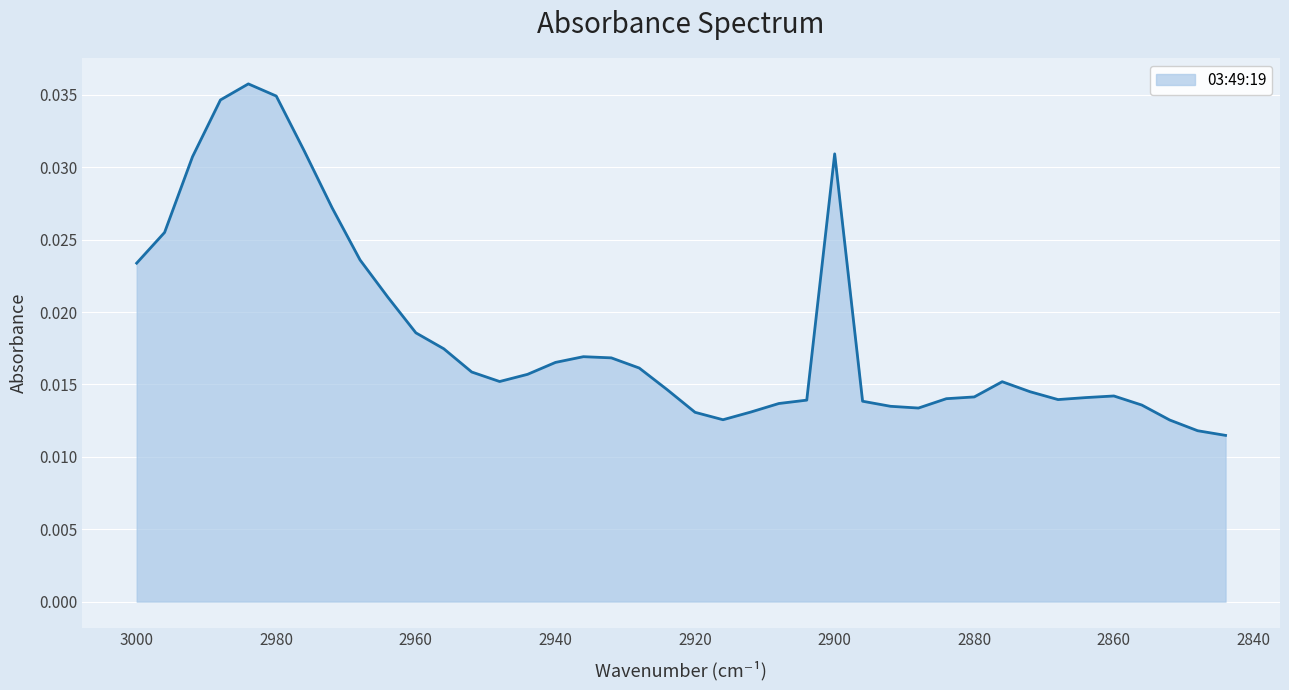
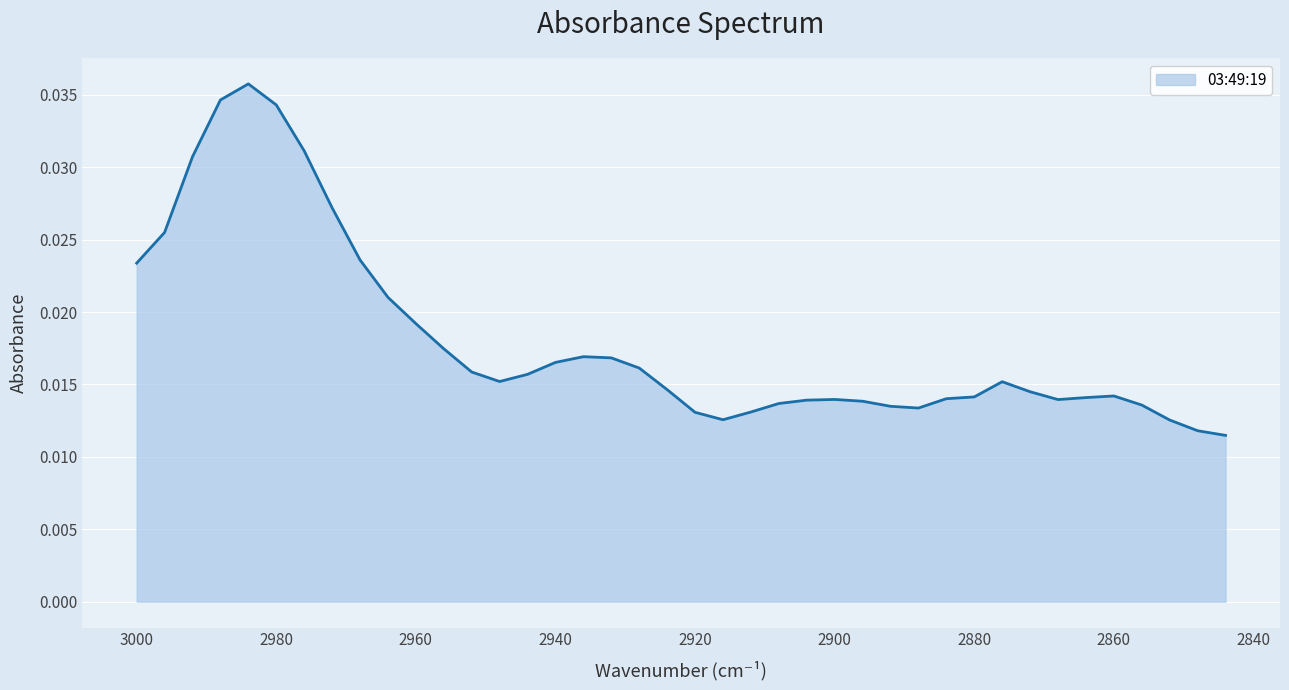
  {
    "3000": 0.0234,
-   "2980": 0.0349,
-   "2960": 0.0186,
+   "2980": 0.0343,
+   "2960": 0.0192,
    "2940": 0.0165,
    "2920": 0.0131,
-   "2900": 0.0309,
+   "2900": 0.0140,
    "2880": 0.0141,
    "2860": 0.0142
  }
